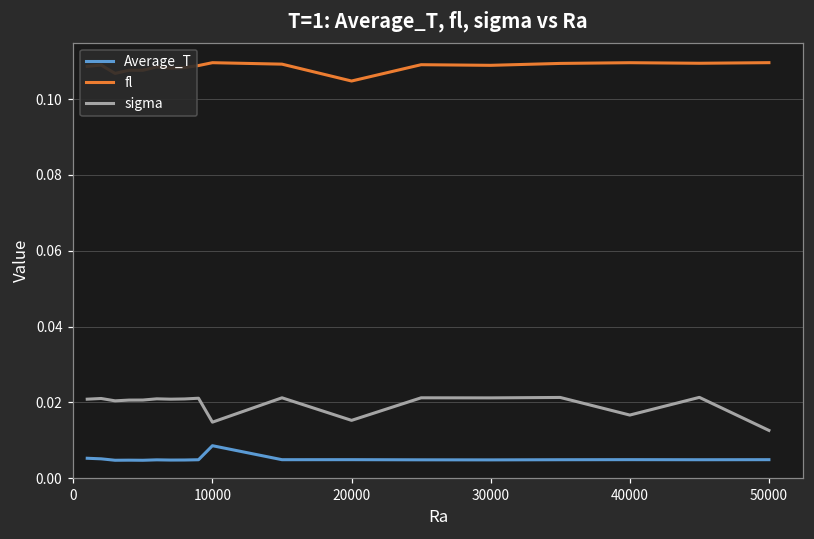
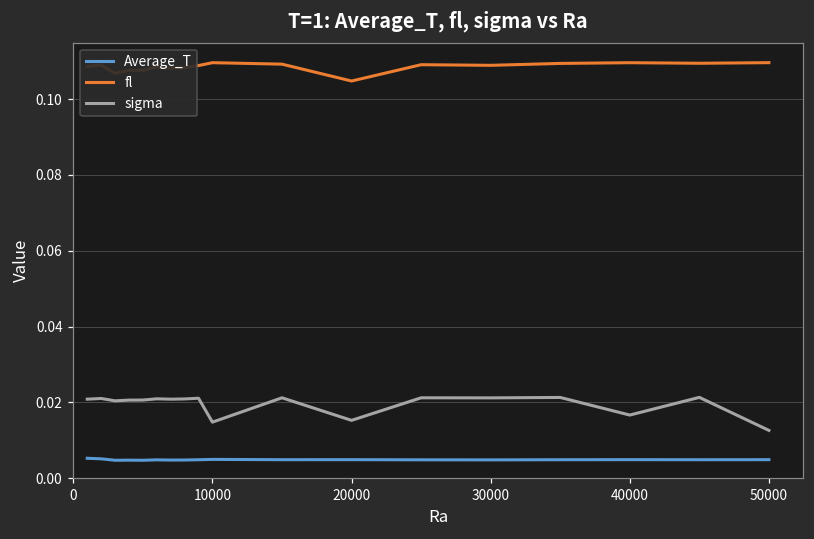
  {
    "Average_T": {
-     "10000": 0.009,
+     "10000": 0.005,
      "20000": 0.005,
      "30000": 0.005,
      "40000": 0.005,
      "50000": 0.005
    },
    "fl": {
      "10000": 0.110,
      "20000": 0.105,
      "30000": 0.109,
      "40000": 0.110,
      "50000": 0.110
    },
    "sigma": {
      "10000": 0.015,
      "20000": 0.015,
      "30000": 0.021,
      "40000": 0.017,
      "50000": 0.013
    }
  }
